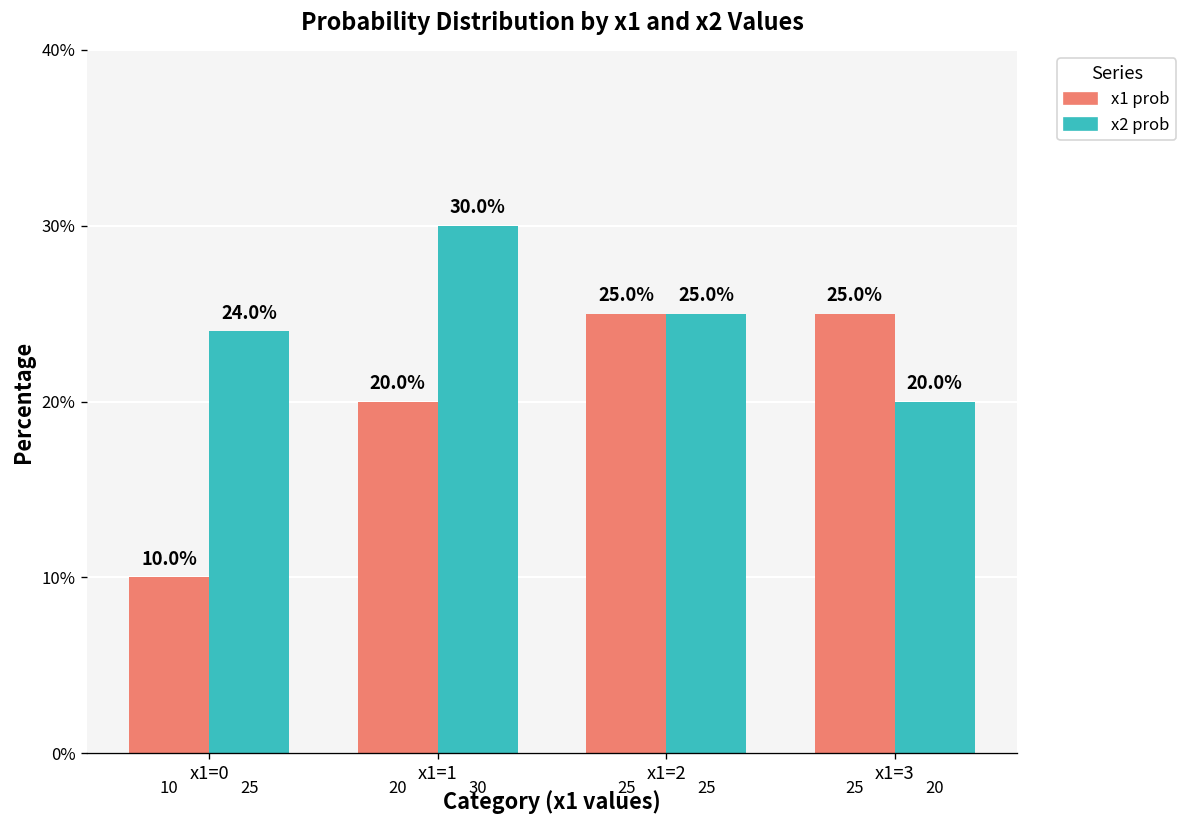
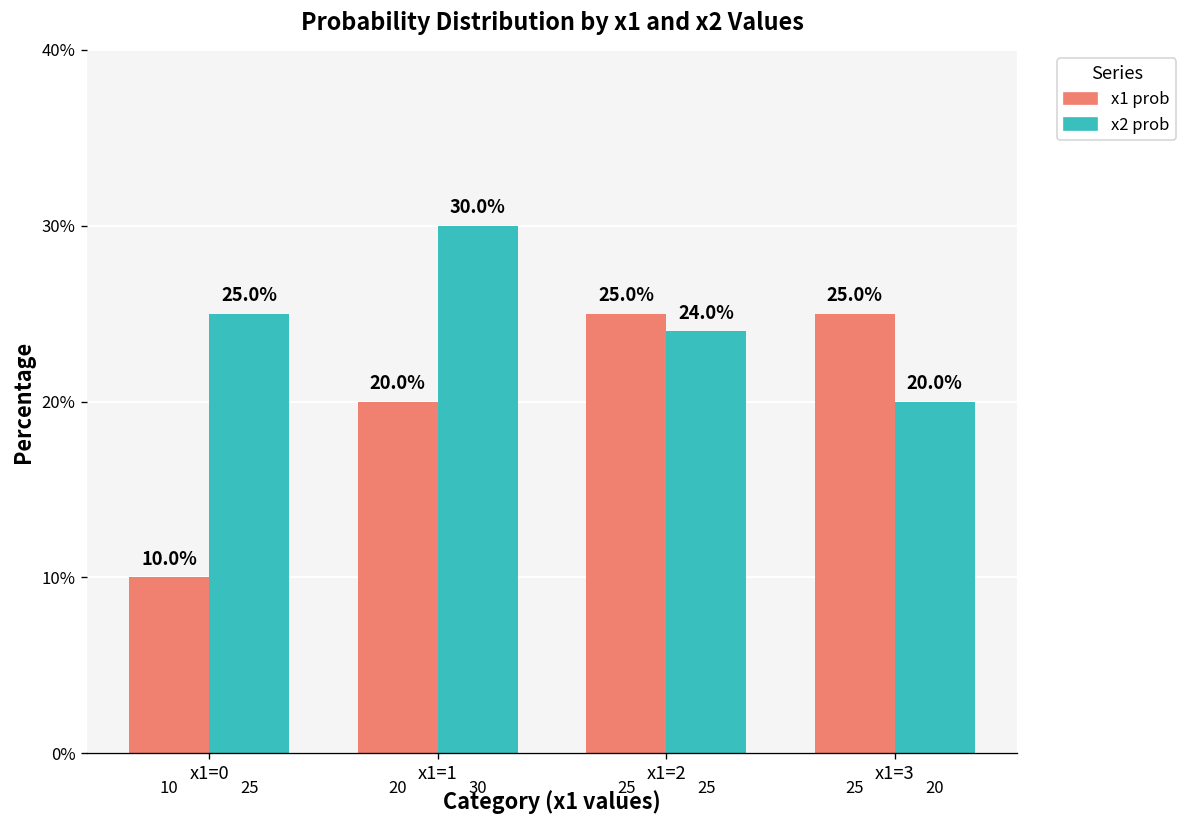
  {
    "x1 prob": {
      "x1=0": "10.0%",
      "x1=1": "20.0%",
      "x1=2": "25.0%",
      "x1=3": "25.0%"
    },
    "x2 prob": {
-     "x1=0": "24.0%",
+     "x1=0": "25.0%",
      "x1=1": "30.0%",
-     "x1=2": "25.0%",
+     "x1=2": "24.0%",
      "x1=3": "20.0%"
    }
  }
